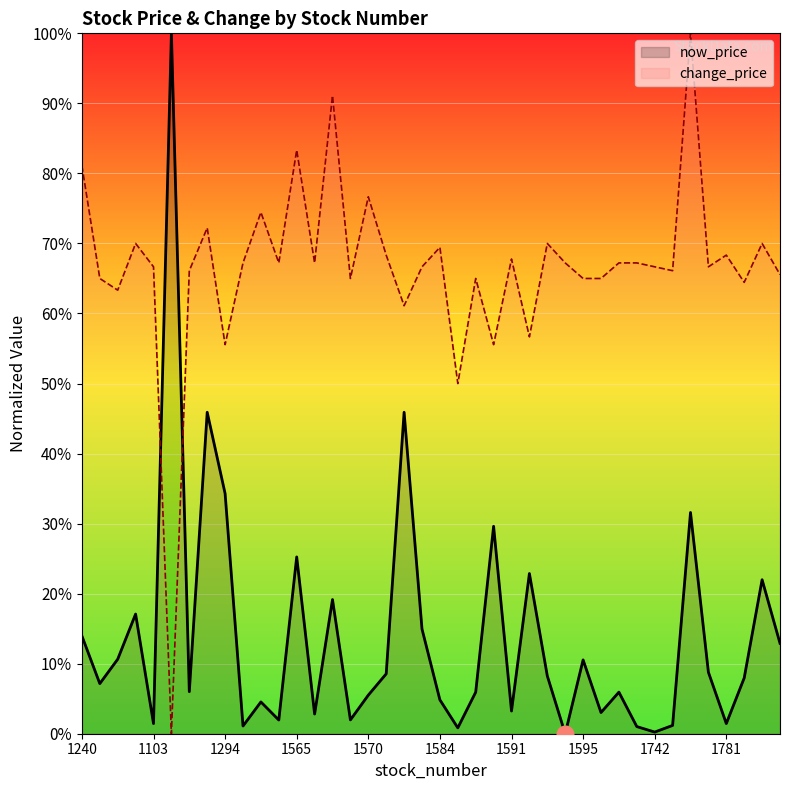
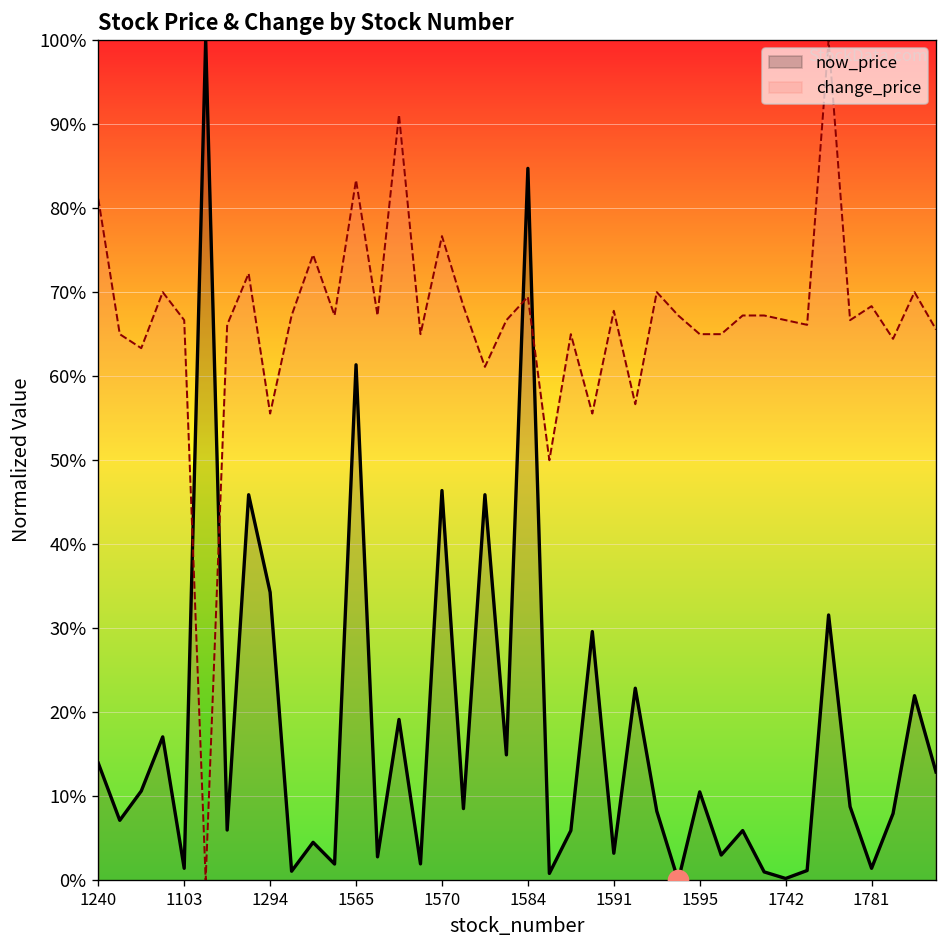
  {
    "now_price": {
      "1240": "14%",
      "1103": "1%",
      "1294": "34%",
-     "1565": "25%",
-     "1570": "6%",
-     "1584": "5%",
+     "1565": "61%",
+     "1570": "46%",
+     "1584": "85%",
      "1591": "3%",
      "1595": "11%",
      "1742": "0%",
      "1781": "1%"
    }
  }
